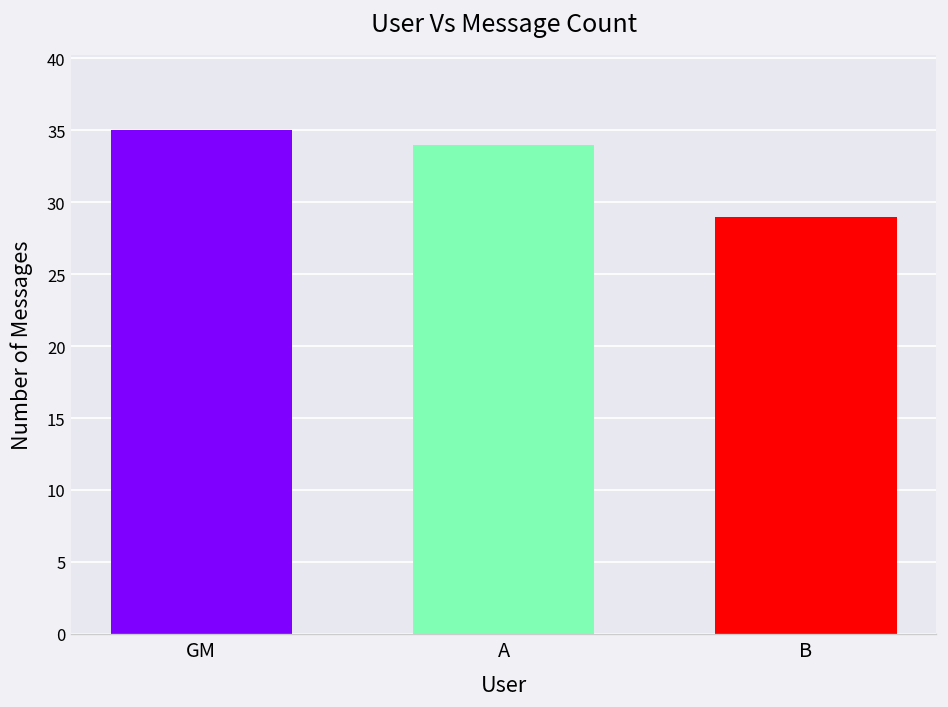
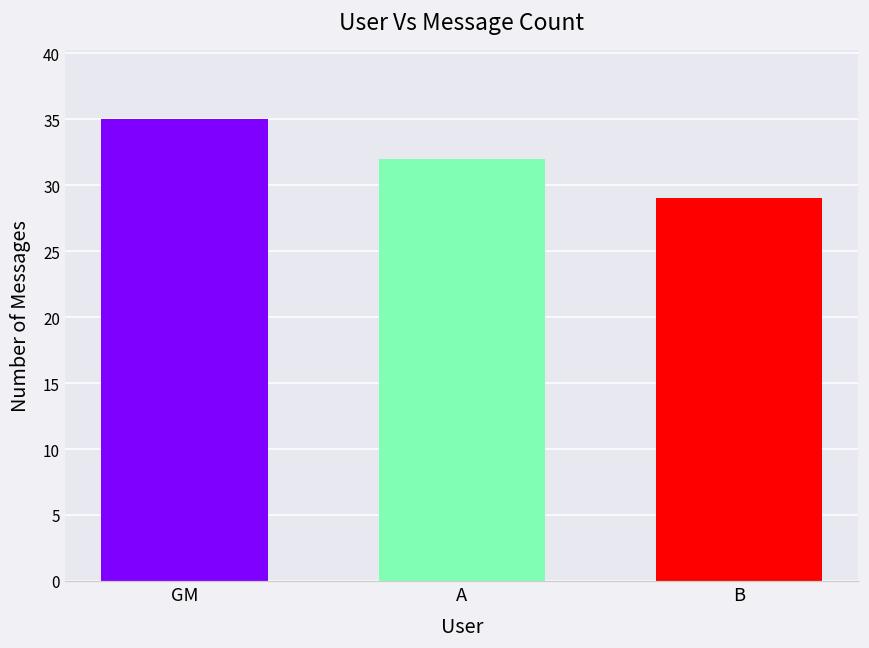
  {
    "GM": 35,
-   "A": 34,
+   "A": 32,
    "B": 29
  }
